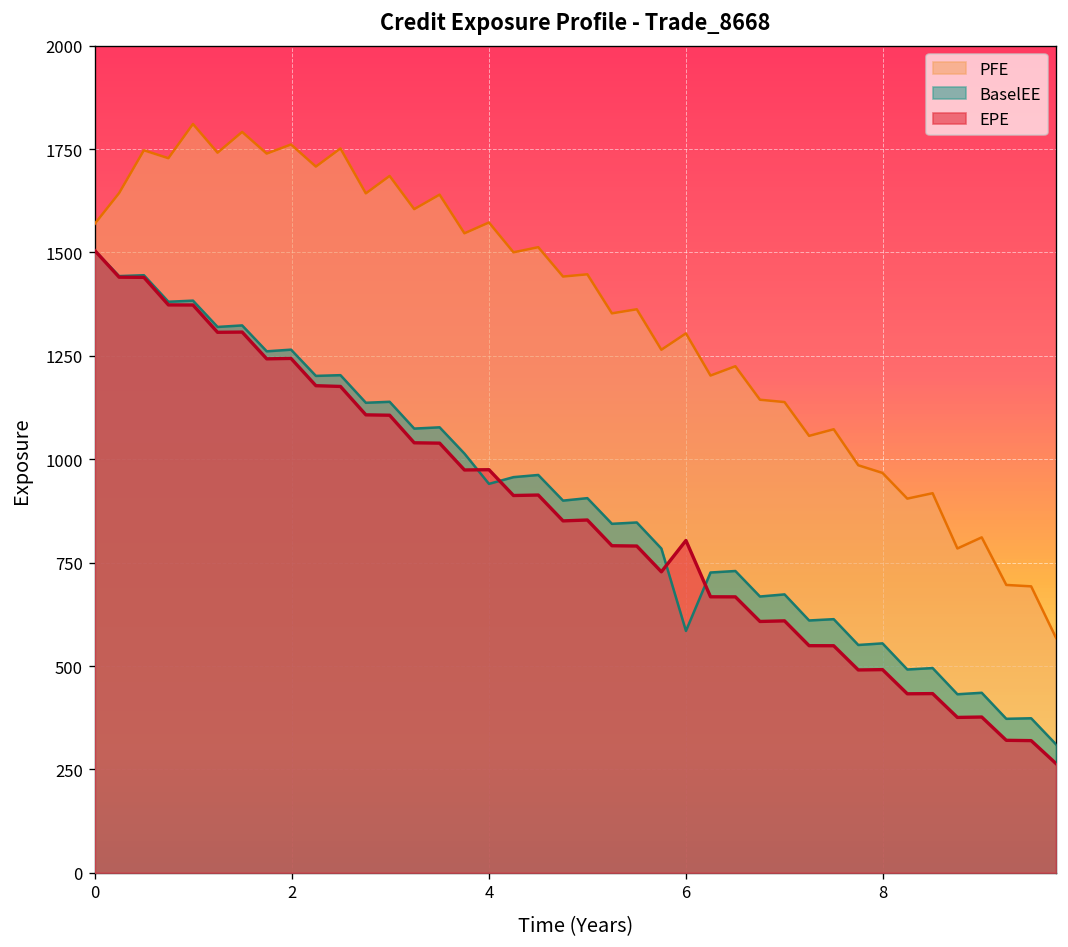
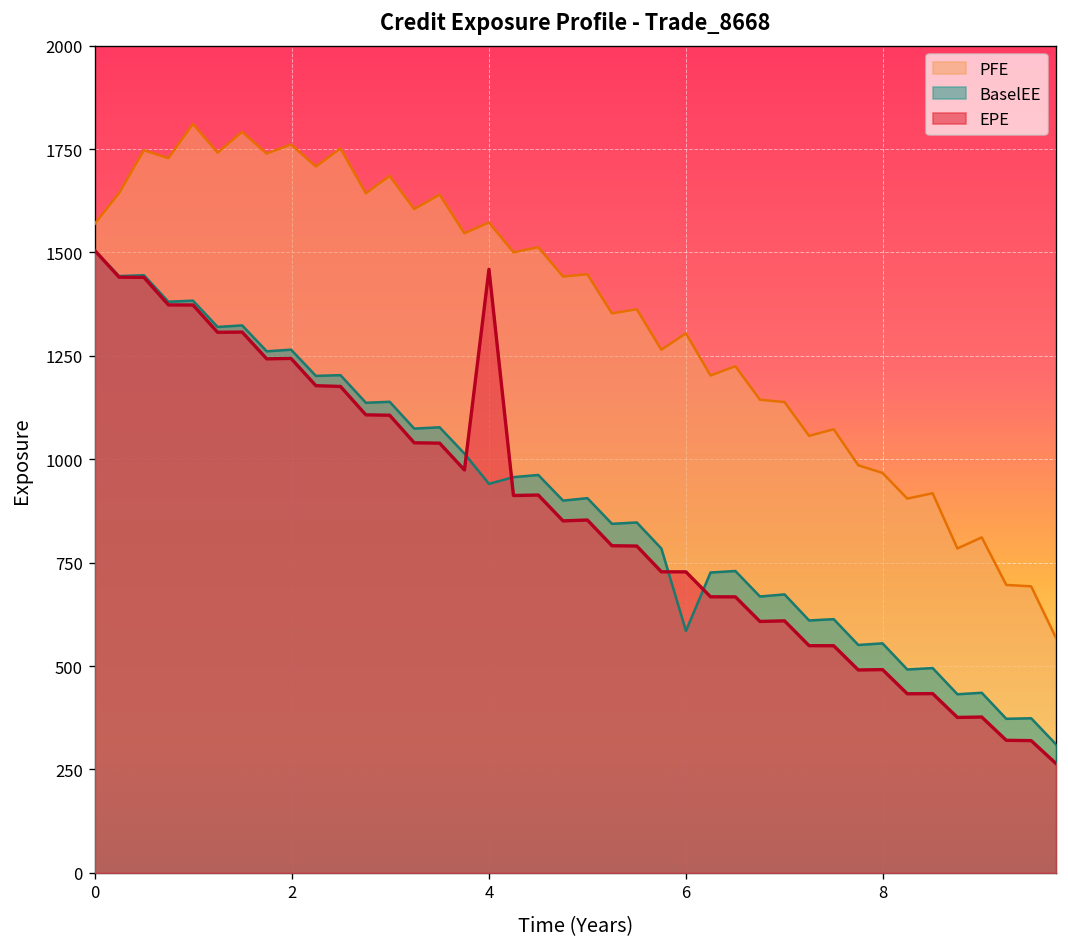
  {
    "PFE": {
      "0": 1570,
      "4": 1570,
      "6": 1300
    },
    "BaselEE": {
      "4": 940,
      "6": 580
    },
    "EPE": {
-     "4": 970,
-     "6": 800
+     "4": 1460,
+     "6": 730
    }
  }
